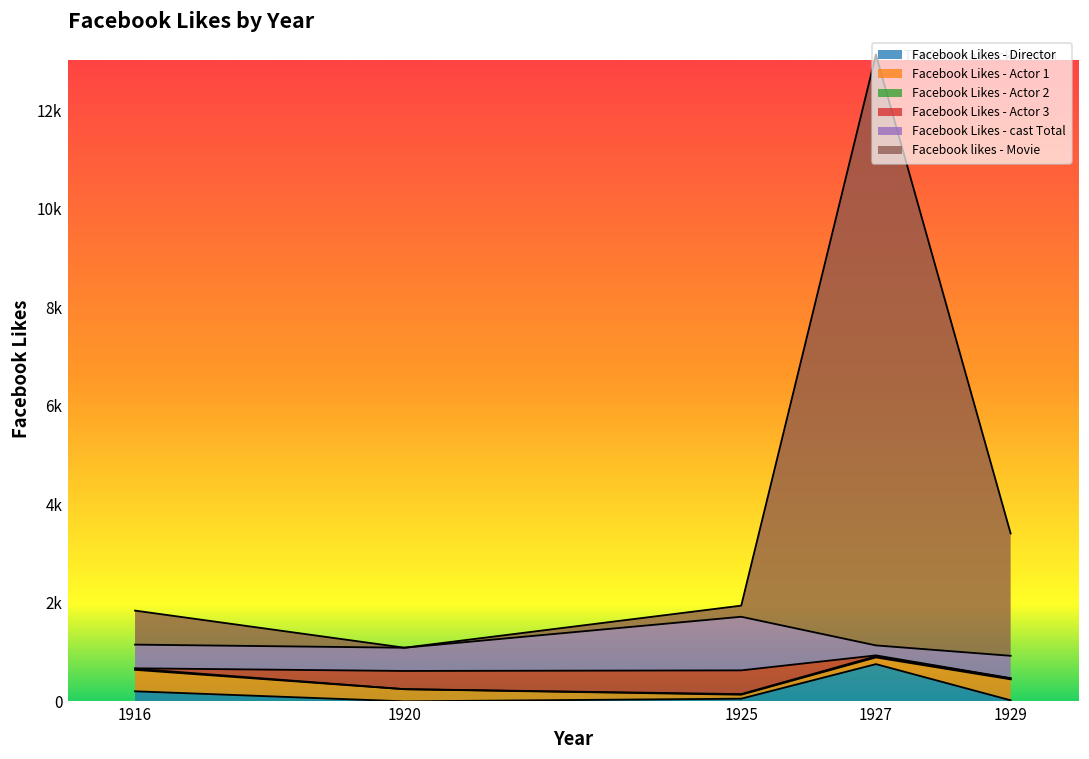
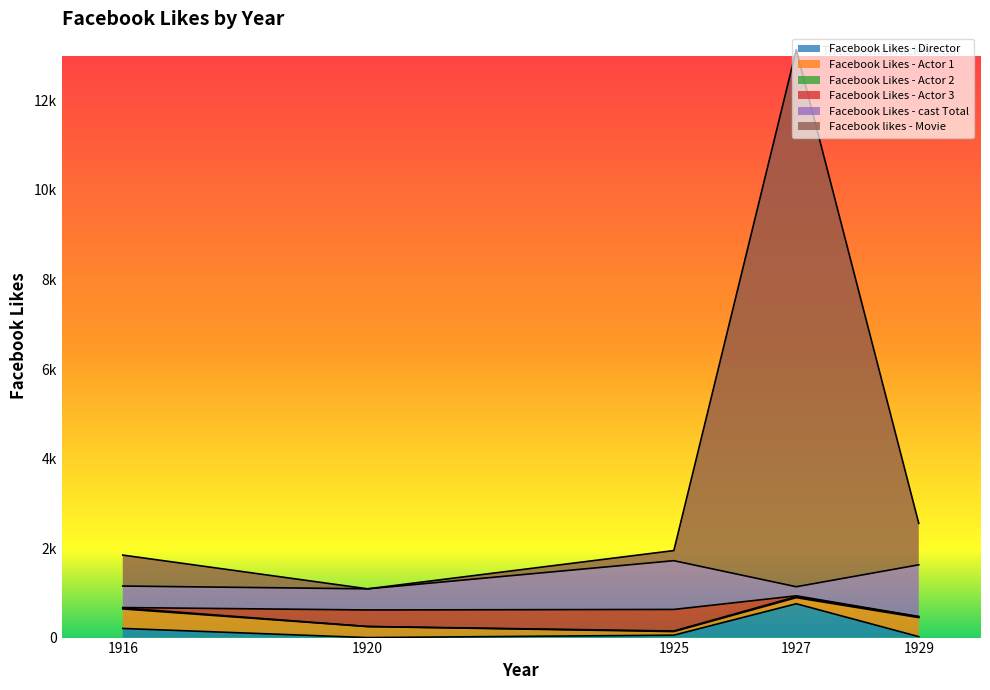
  {
    "Facebook Likes - Director": {
      "1916": 200,
      "1920": 0,
      "1925": 100,
      "1927": 800,
      "1929": 0
    },
    "Facebook Likes - Actor 3": {
      "1920": 400,
      "1925": 500
    },
    "Facebook Likes - cast Total": {
      "1916": 500,
      "1925": 1100,
      "1927": 200,
-     "1929": 500
+     "1929": 1200
    },
    "Facebook likes - Movie": {
      "1916": 700,
      "1925": 200,
-     "1929": 2500
+     "1929": 900
    }
  }
